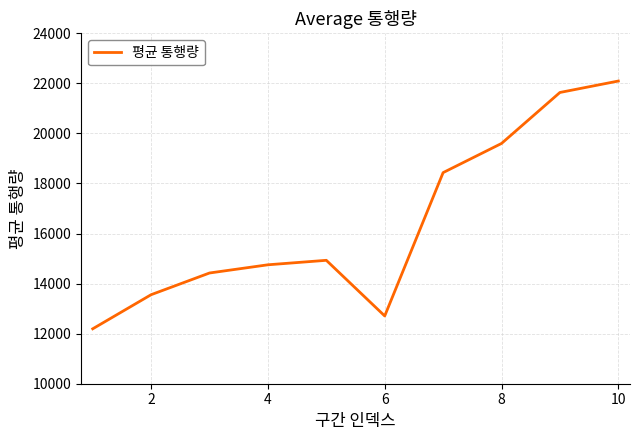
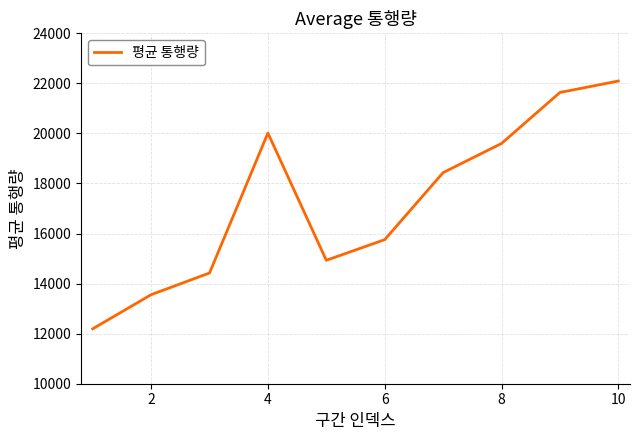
  {
    "2": 13600,
-   "4": 14800,
-   "6": 12700,
+   "4": 20000,
+   "6": 15800,
    "8": 19600,
    "10": 22100
  }
